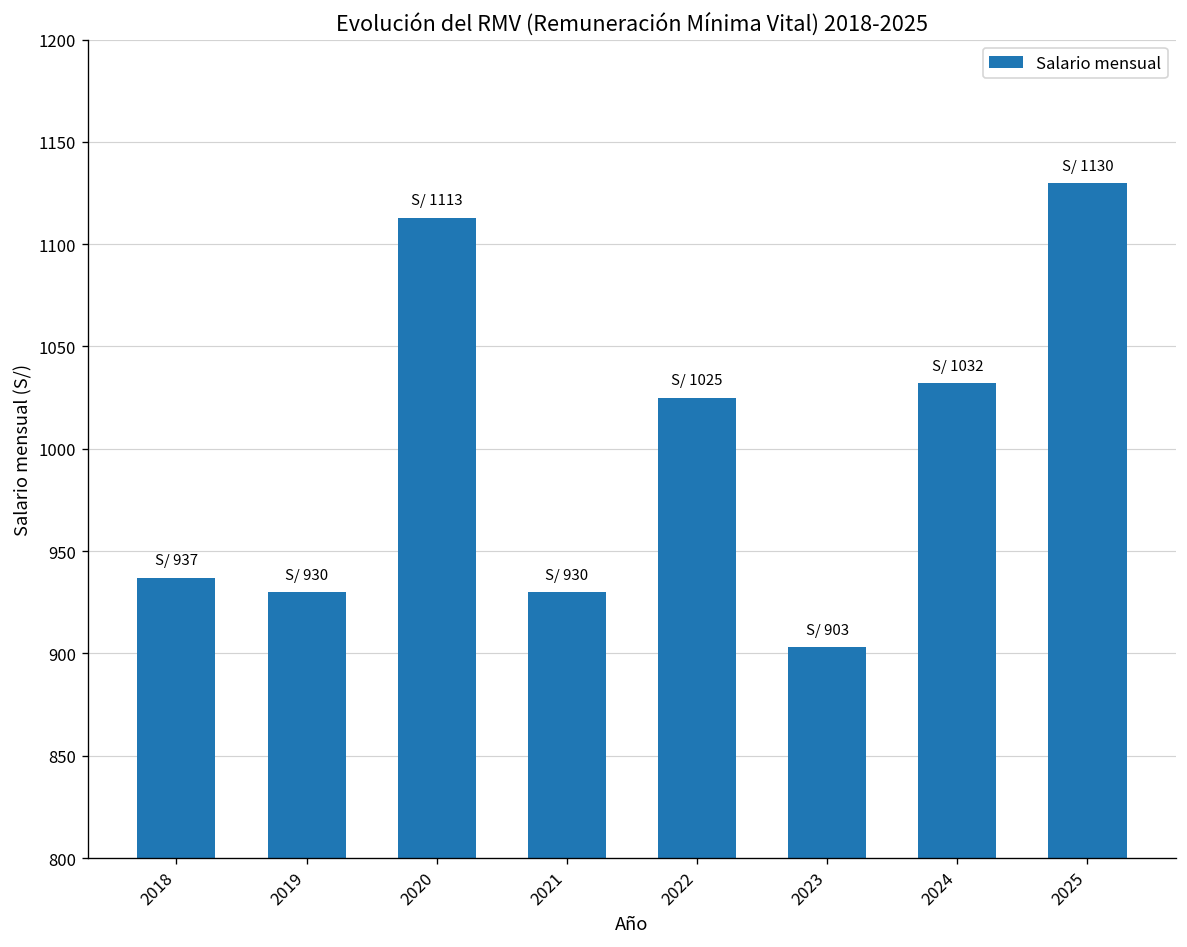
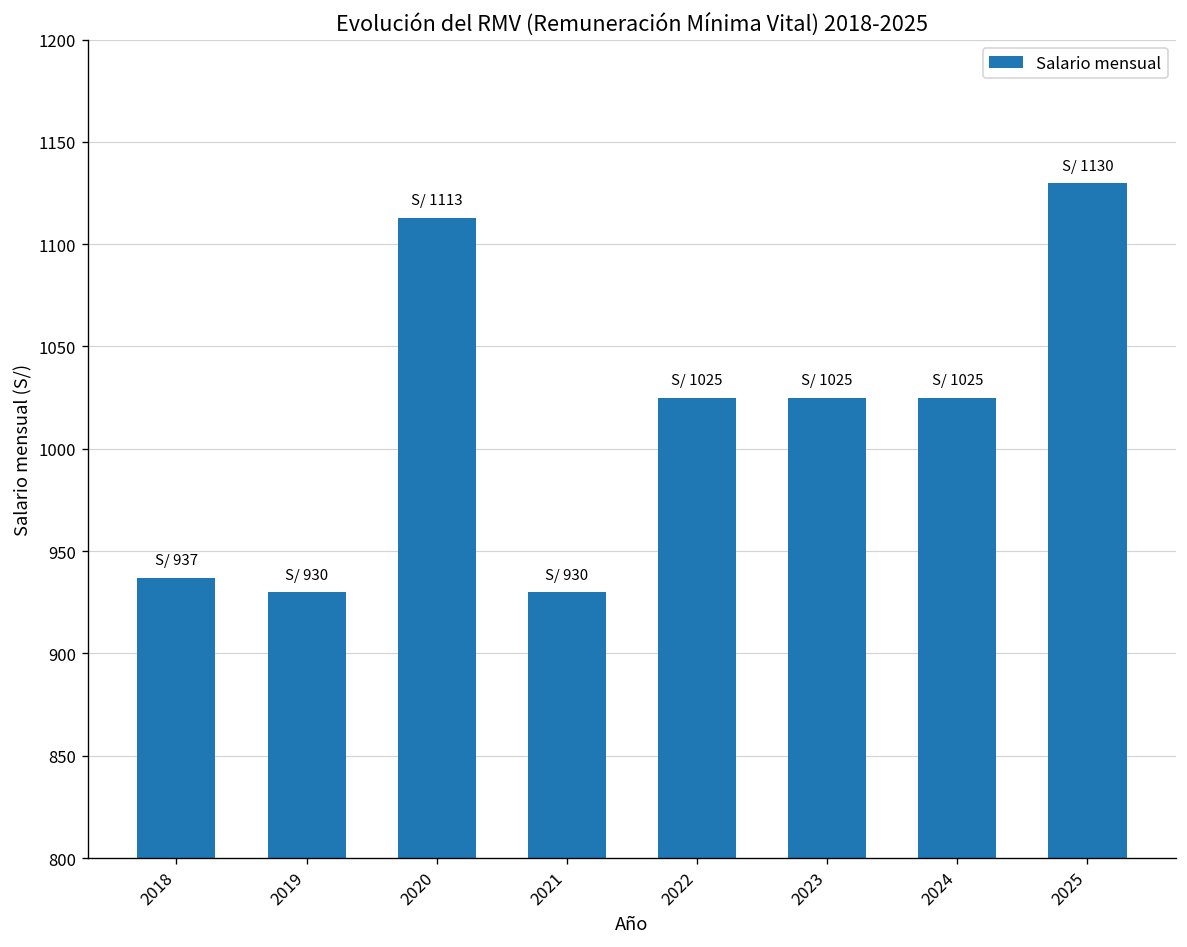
  {
    "2018": 937,
    "2019": 930,
    "2020": 1113,
    "2021": 930,
    "2022": 1025,
-   "2023": 903,
-   "2024": 1032,
+   "2023": 1025,
+   "2024": 1025,
    "2025": 1130
  }
